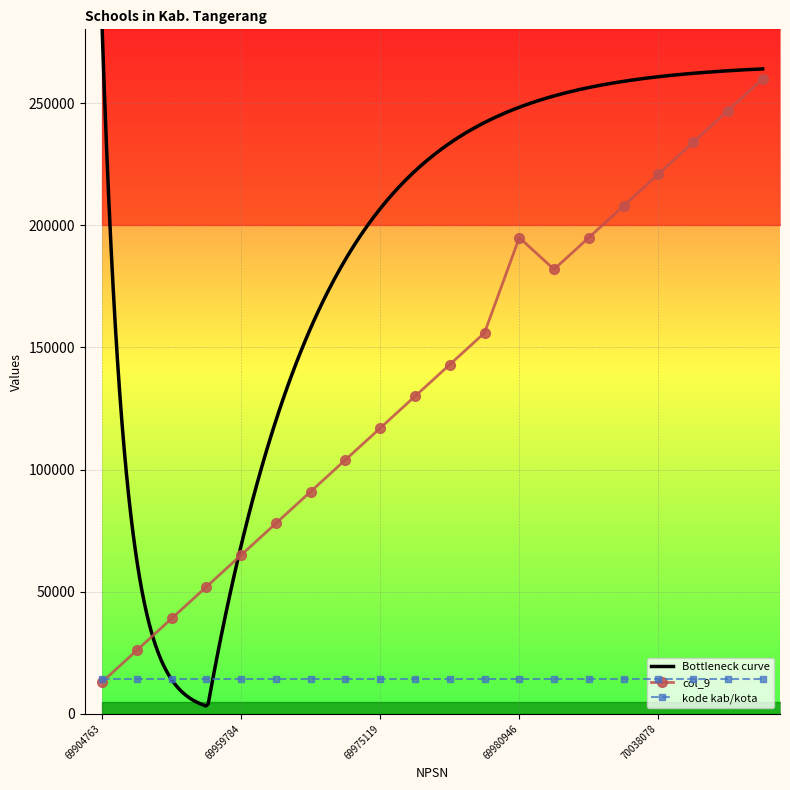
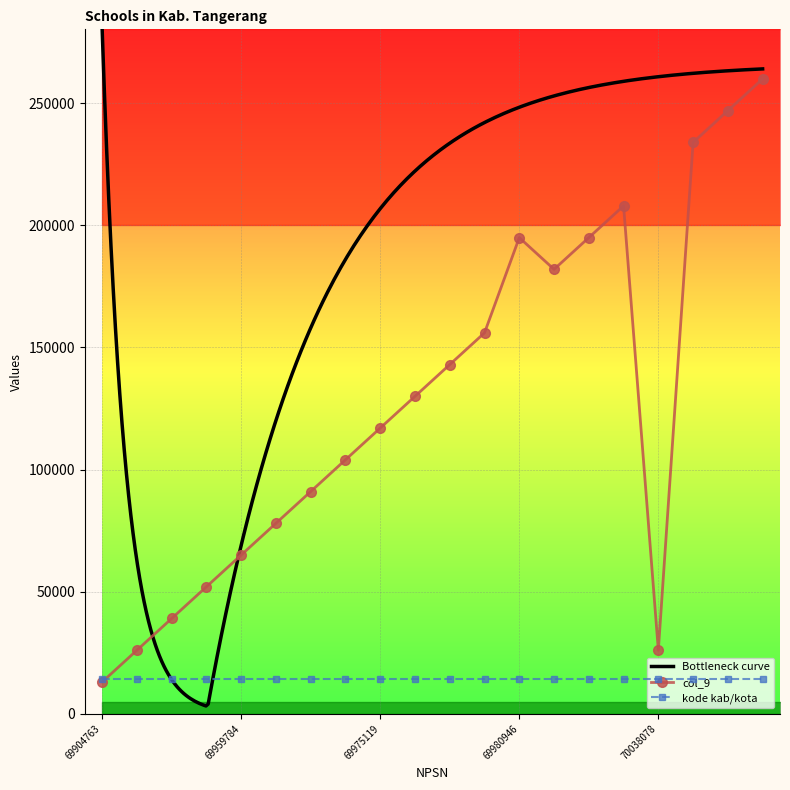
  {
    "col_9": {
      "69975119": 117000,
      "69980946": 195000,
-     "70038078": 221000
+     "70038078": 26000
    },
    "kode kab/kota": {
      "69959784": 14000,
      "69975119": 14000,
      "69980946": 14000
    }
  }
